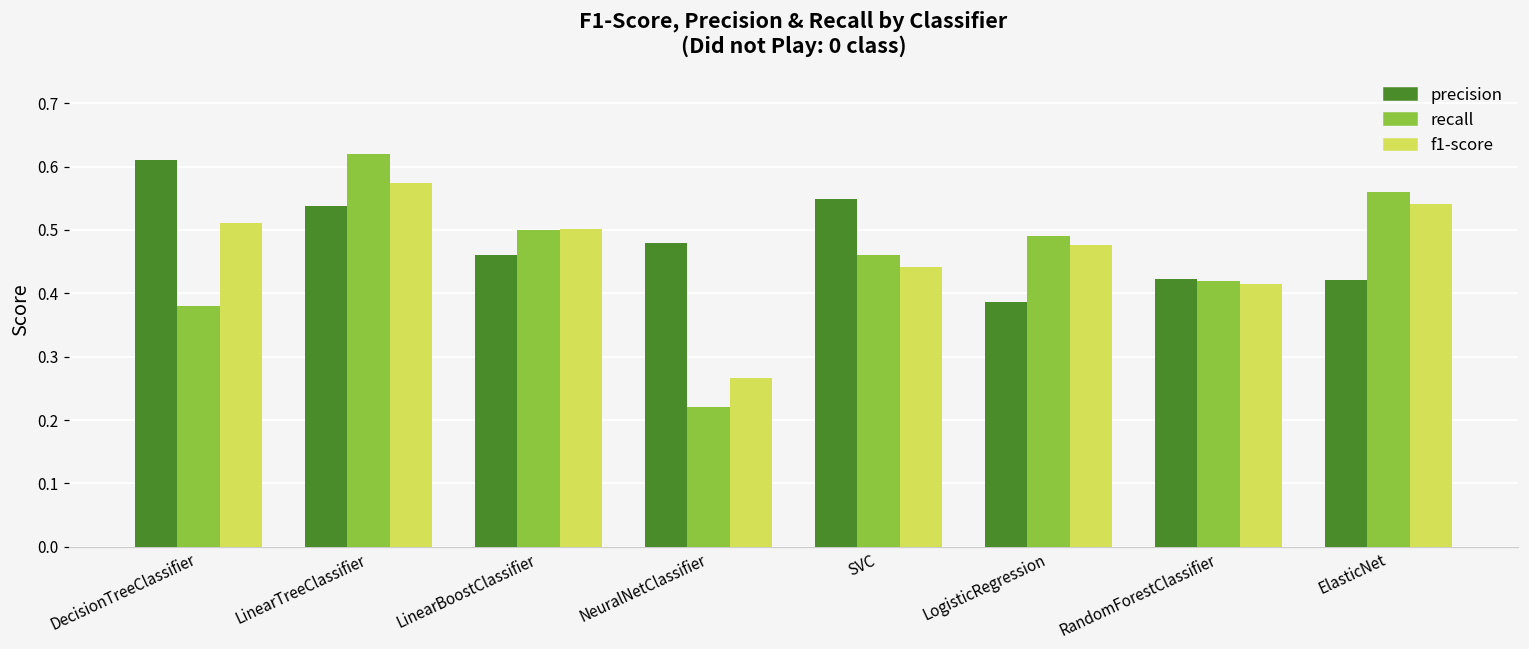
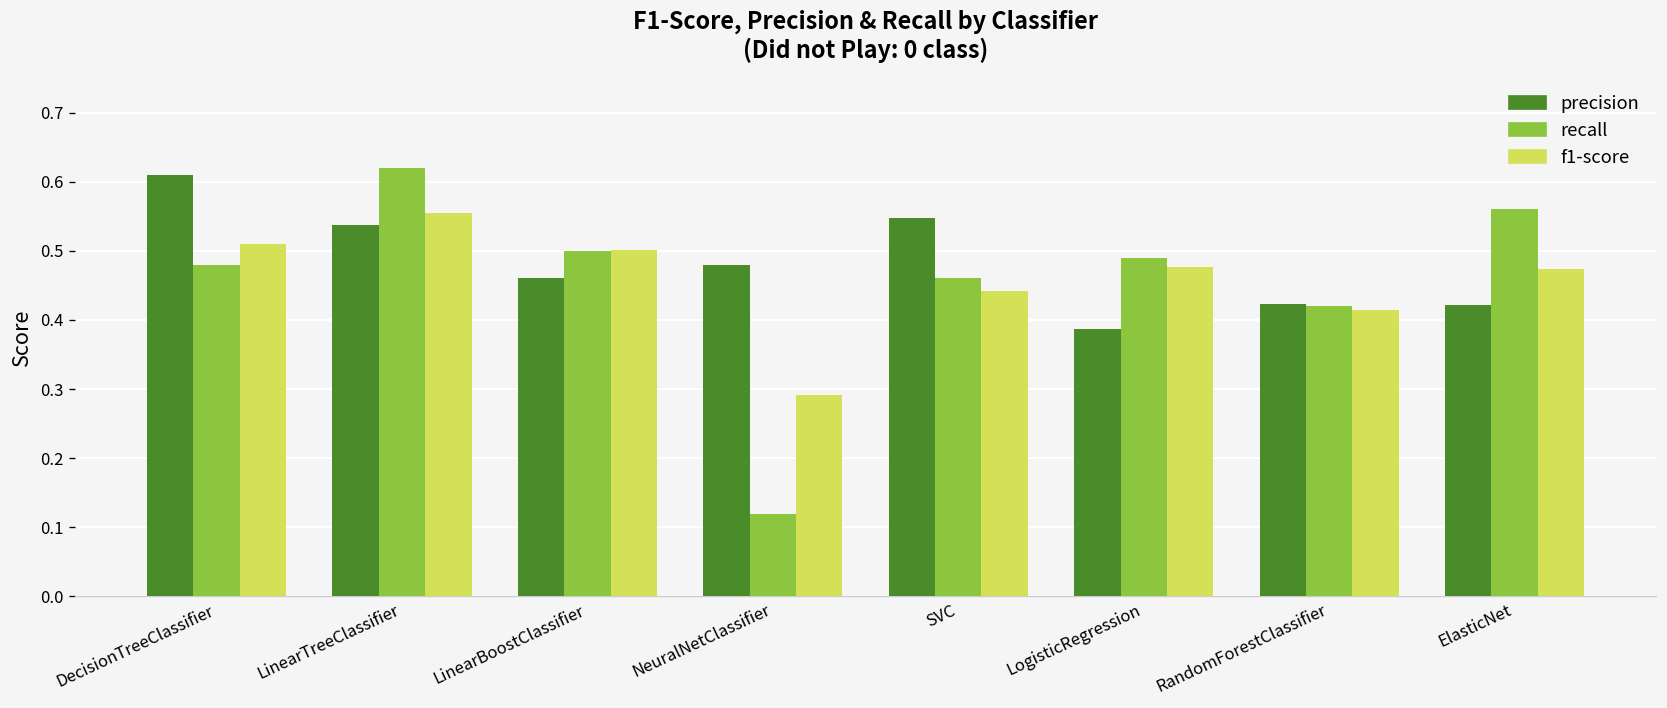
  {
    "precision": {
      "DecisionTreeClassifier": 0.61,
      "LinearTreeClassifier": 0.54,
      "LinearBoostClassifier": 0.46,
      "NeuralNetClassifier": 0.48,
      "SVC": 0.55,
      "LogisticRegression": 0.39,
      "RandomForestClassifier": 0.42,
      "ElasticNet": 0.42
    },
    "recall": {
-     "DecisionTreeClassifier": 0.38,
+     "DecisionTreeClassifier": 0.48,
      "LinearTreeClassifier": 0.62,
      "LinearBoostClassifier": 0.50,
-     "NeuralNetClassifier": 0.22,
+     "NeuralNetClassifier": 0.12,
      "SVC": 0.46,
      "LogisticRegression": 0.49,
      "RandomForestClassifier": 0.42,
      "ElasticNet": 0.56
    },
    "f1-score": {
      "DecisionTreeClassifier": 0.51,
-     "LinearTreeClassifier": 0.57,
+     "LinearTreeClassifier": 0.56,
      "LinearBoostClassifier": 0.50,
-     "NeuralNetClassifier": 0.27,
+     "NeuralNetClassifier": 0.29,
      "SVC": 0.44,
      "LogisticRegression": 0.48,
      "RandomForestClassifier": 0.41,
-     "ElasticNet": 0.54
+     "ElasticNet": 0.47
    }
  }
